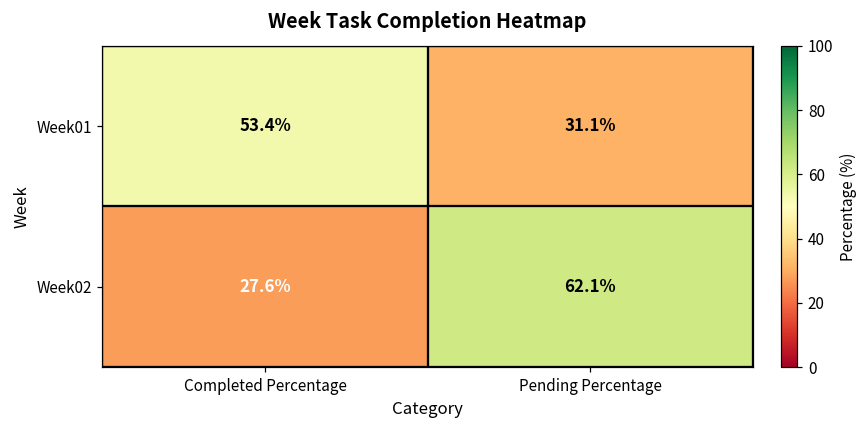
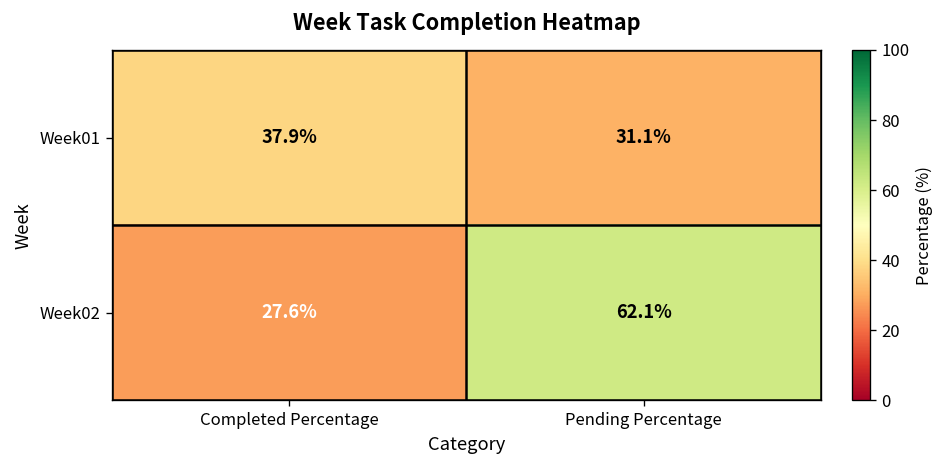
  {
    "Week01": {
-     "Completed Percentage": "53.4%",
+     "Completed Percentage": "37.9%",
      "Pending Percentage": "31.1%"
    },
    "Week02": {
      "Completed Percentage": "27.6%",
      "Pending Percentage": "62.1%"
    }
  }
